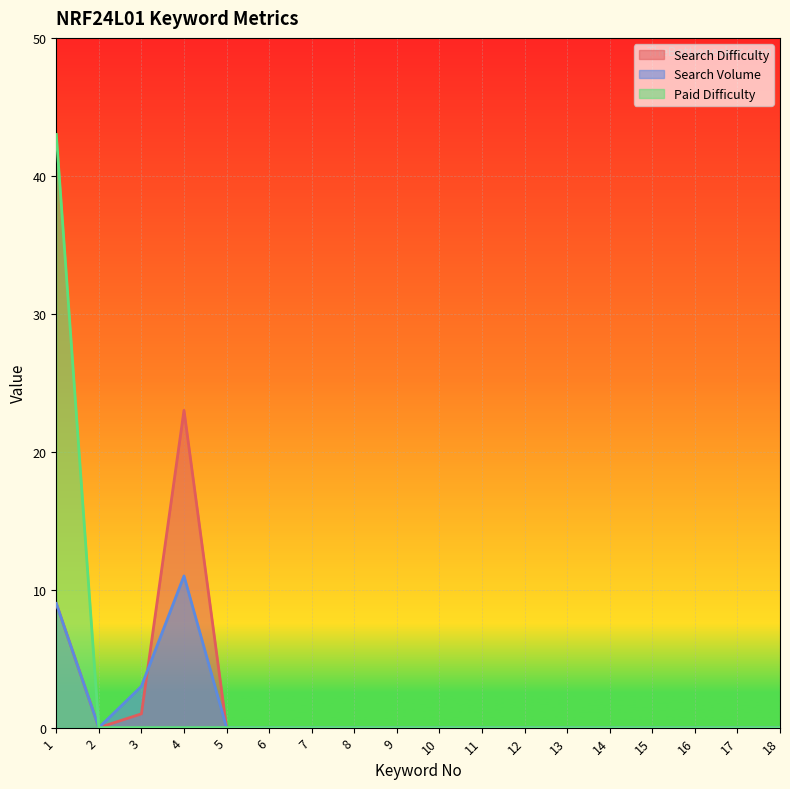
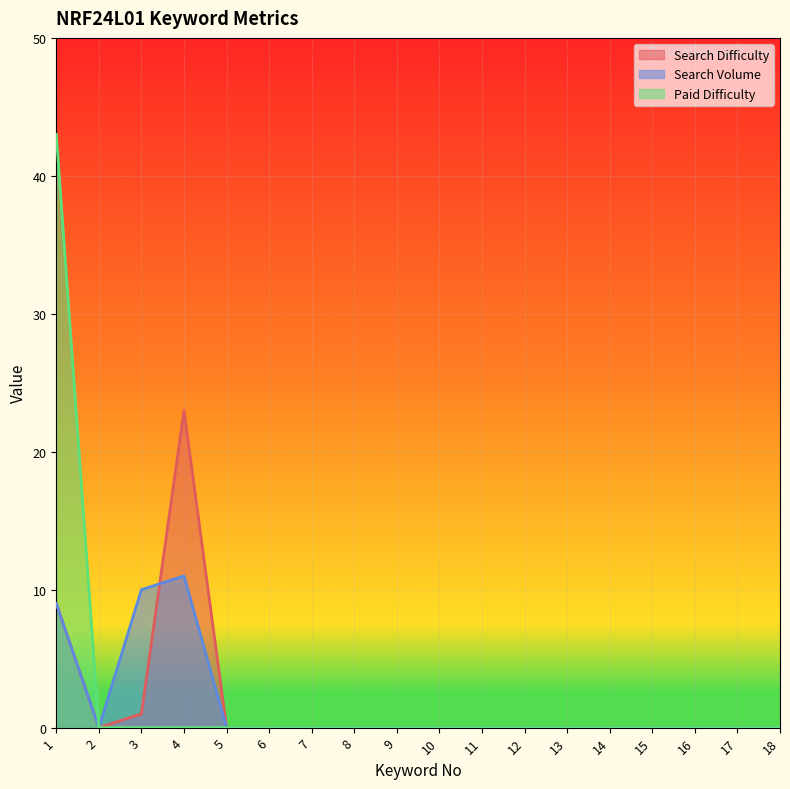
  {
    "Search Difficulty": {
      "3": 1,
      "4": 23
    },
    "Search Volume": {
-     "3": 3,
+     "3": 10,
      "4": 11
    },
    "Paid Difficulty": {
      "1": 43,
      "3": 0,
      "4": 0
    }
  }
